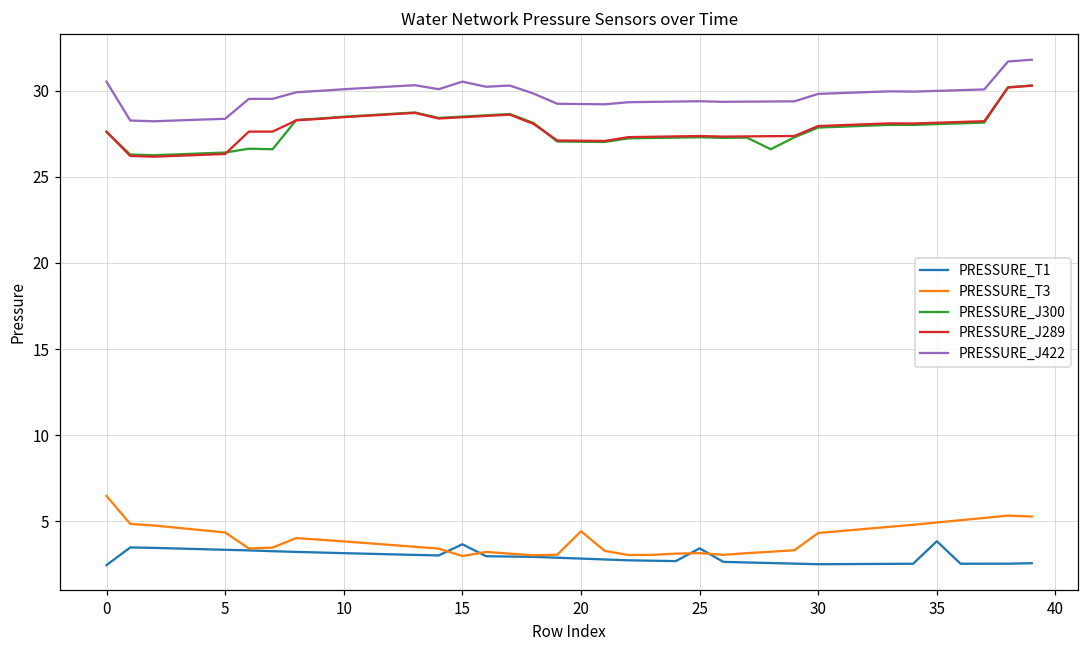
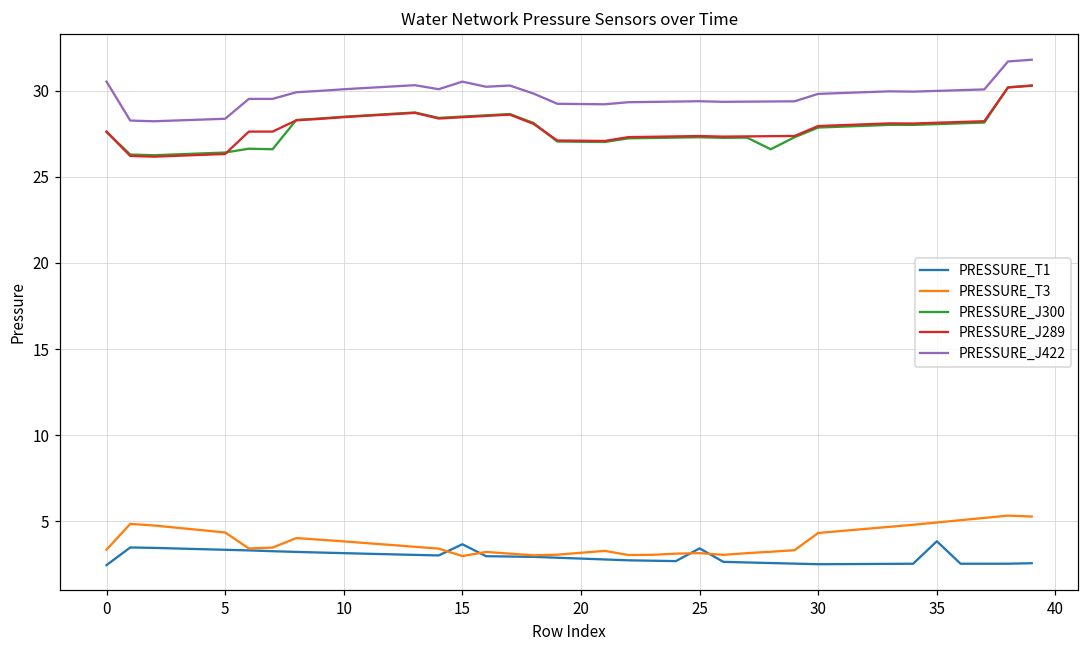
  {
    "PRESSURE_T1": {
      "0": 2.5,
      "5": 3.4,
      "10": 3.2,
      "15": 3.7,
      "20": 2.8,
      "25": 3.4,
      "30": 2.5,
      "35": 3.9
    },
    "PRESSURE_T3": {
-     "0": 6.5,
+     "0": 3.4,
      "5": 4.4,
      "10": 3.8,
      "15": 3.0,
-     "20": 4.4,
+     "20": 3.2,
      "25": 3.2,
      "30": 4.3,
      "35": 4.9
    },
    "PRESSURE_J422": {
      "0": 30.5,
      "5": 28.4,
      "10": 30.1,
      "15": 30.5,
      "20": 29.2,
      "25": 29.4,
      "30": 29.8,
      "35": 30.0
    }
  }
